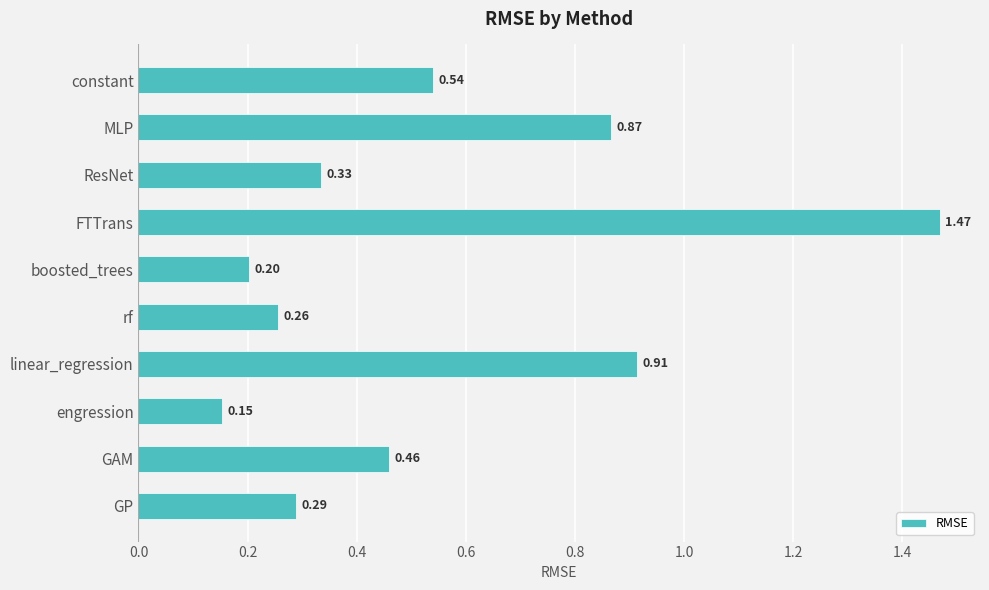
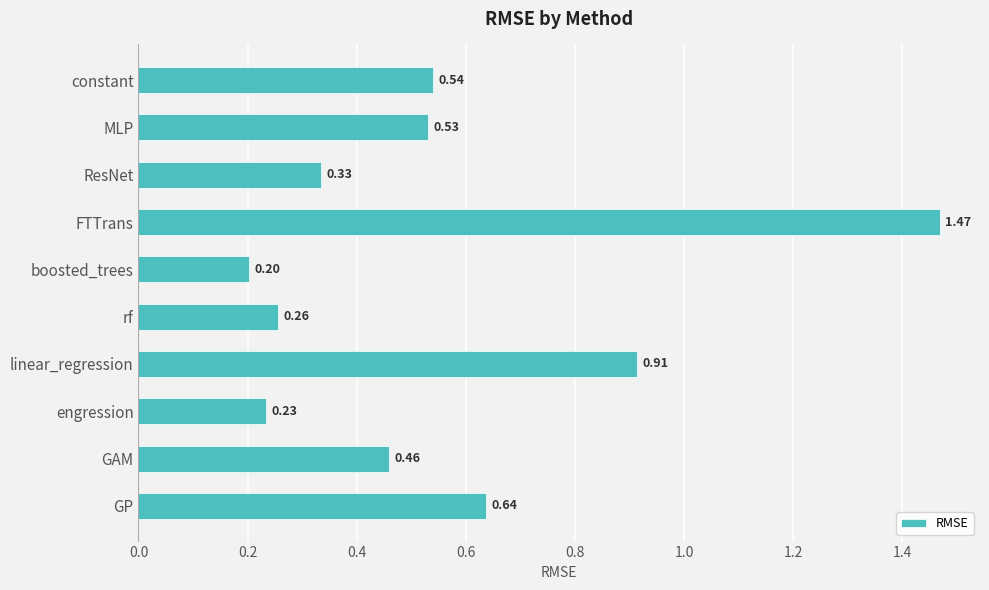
  {
    "constant": 0.54,
-   "MLP": 0.87,
+   "MLP": 0.53,
    "ResNet": 0.33,
    "FTTrans": 1.47,
    "boosted_trees": 0.20,
    "rf": 0.26,
    "linear_regression": 0.91,
-   "engression": 0.15,
+   "engression": 0.23,
    "GAM": 0.46,
-   "GP": 0.29
+   "GP": 0.64
  }
